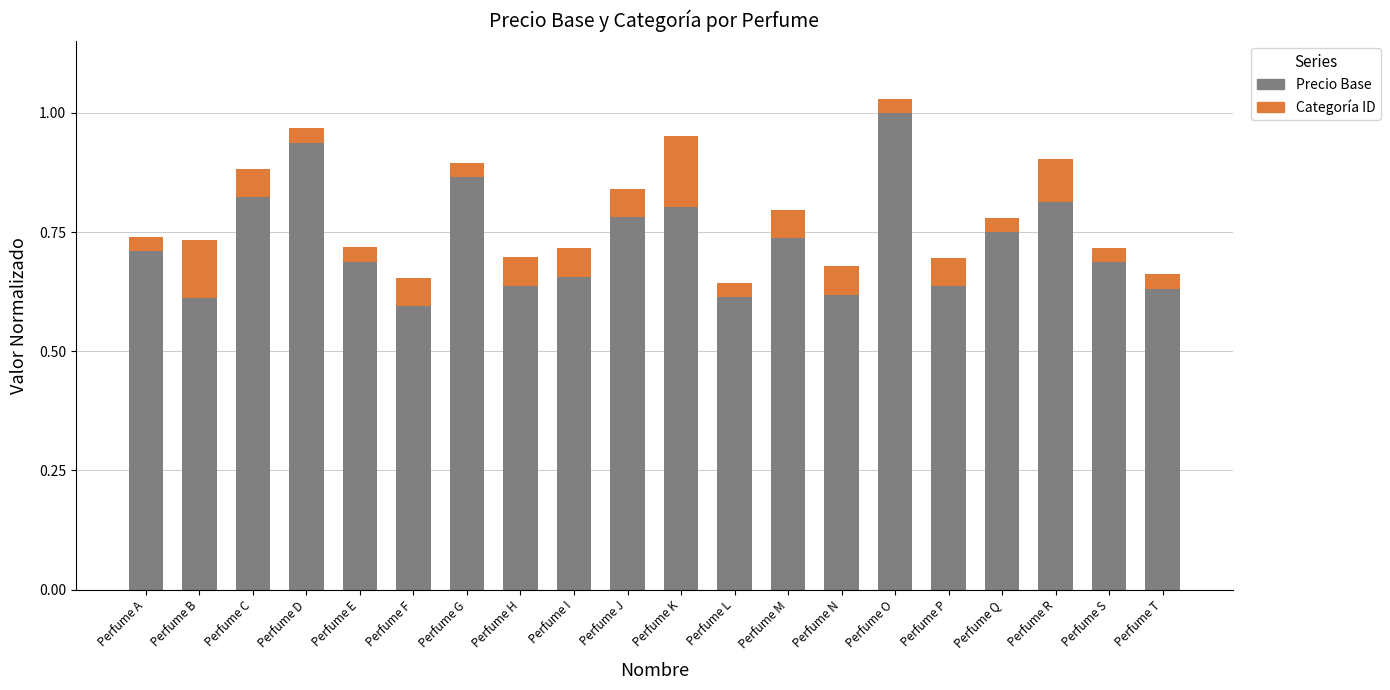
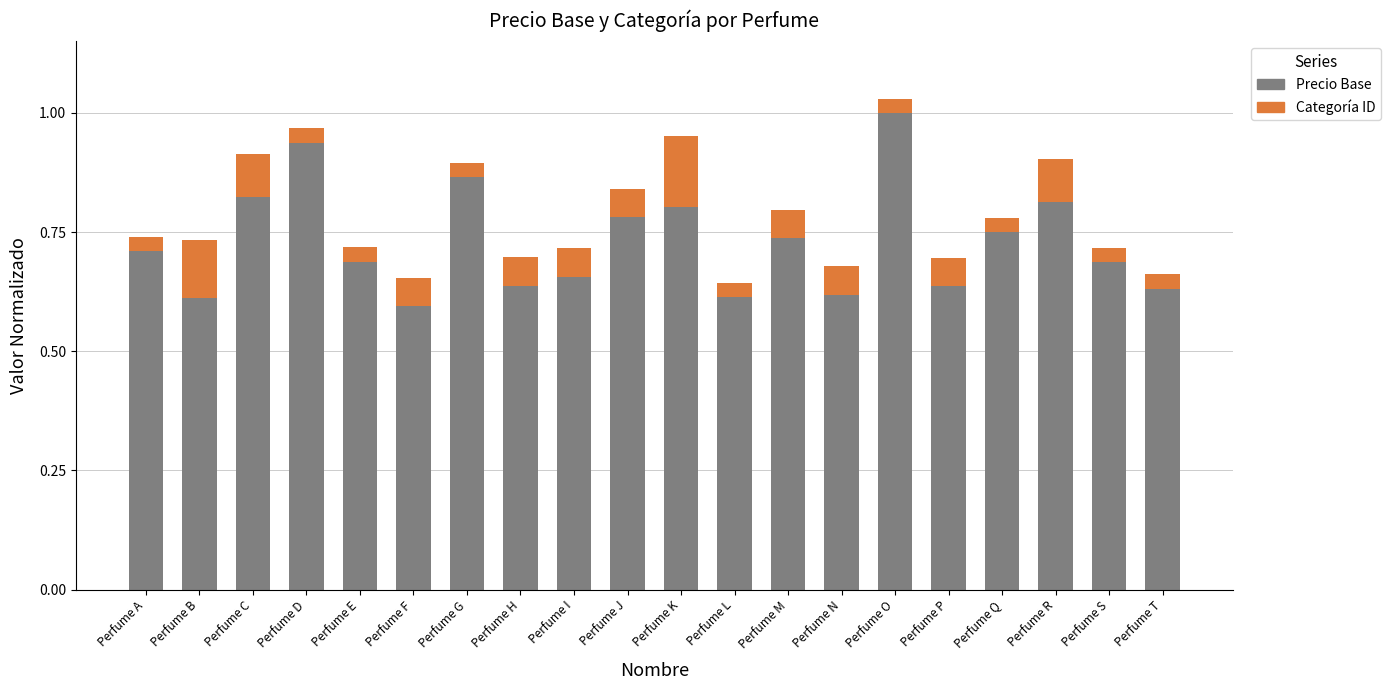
  {
    "Precio Base": {
      "Perfume A": 0.71,
      "Perfume B": 0.61,
      "Perfume C": 0.82,
      "Perfume D": 0.94,
      "Perfume E": 0.69,
      "Perfume F": 0.59,
      "Perfume G": 0.87,
      "Perfume H": 0.64,
      "Perfume I": 0.66,
      "Perfume J": 0.78,
      "Perfume K": 0.80,
      "Perfume L": 0.61,
      "Perfume M": 0.74,
      "Perfume N": 0.62,
      "Perfume O": 1.00,
      "Perfume P": 0.64,
      "Perfume Q": 0.75,
      "Perfume R": 0.81,
      "Perfume S": 0.69,
      "Perfume T": 0.63
    },
    "Categoría ID": {
      "Perfume A": 0.03,
      "Perfume B": 0.12,
-     "Perfume C": 0.06,
+     "Perfume C": 0.09,
      "Perfume D": 0.03,
      "Perfume E": 0.03,
      "Perfume F": 0.06,
      "Perfume G": 0.03,
      "Perfume H": 0.06,
      "Perfume I": 0.06,
      "Perfume J": 0.06,
      "Perfume K": 0.15,
      "Perfume L": 0.03,
      "Perfume M": 0.06,
      "Perfume N": 0.06,
      "Perfume O": 0.03,
      "Perfume P": 0.06,
      "Perfume Q": 0.03,
      "Perfume R": 0.09,
      "Perfume S": 0.03,
      "Perfume T": 0.03
    }
  }
